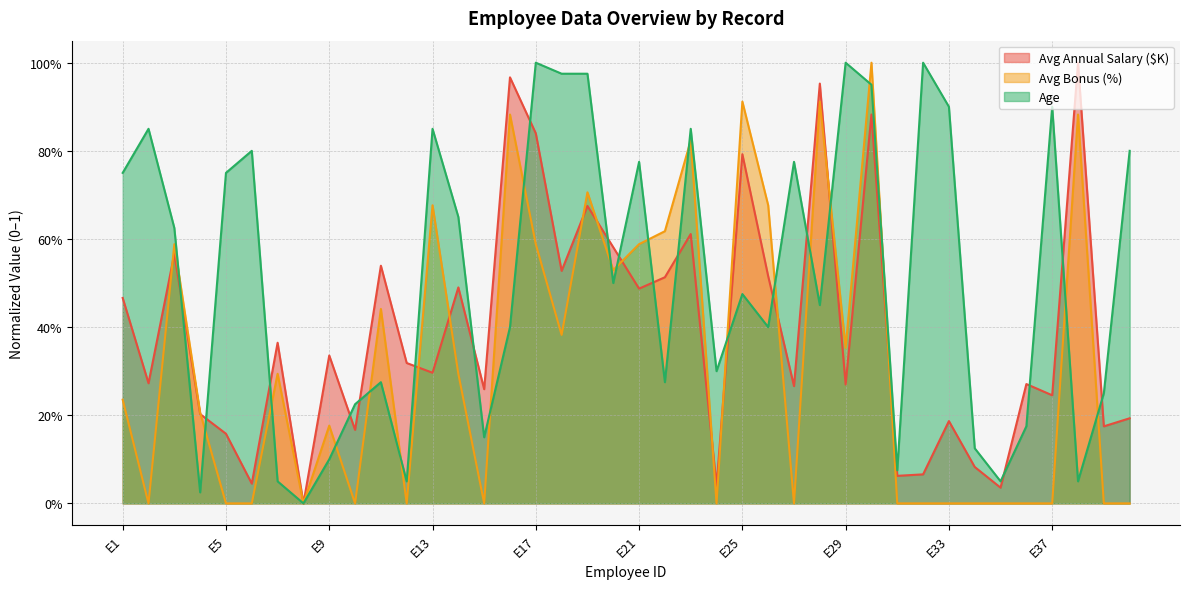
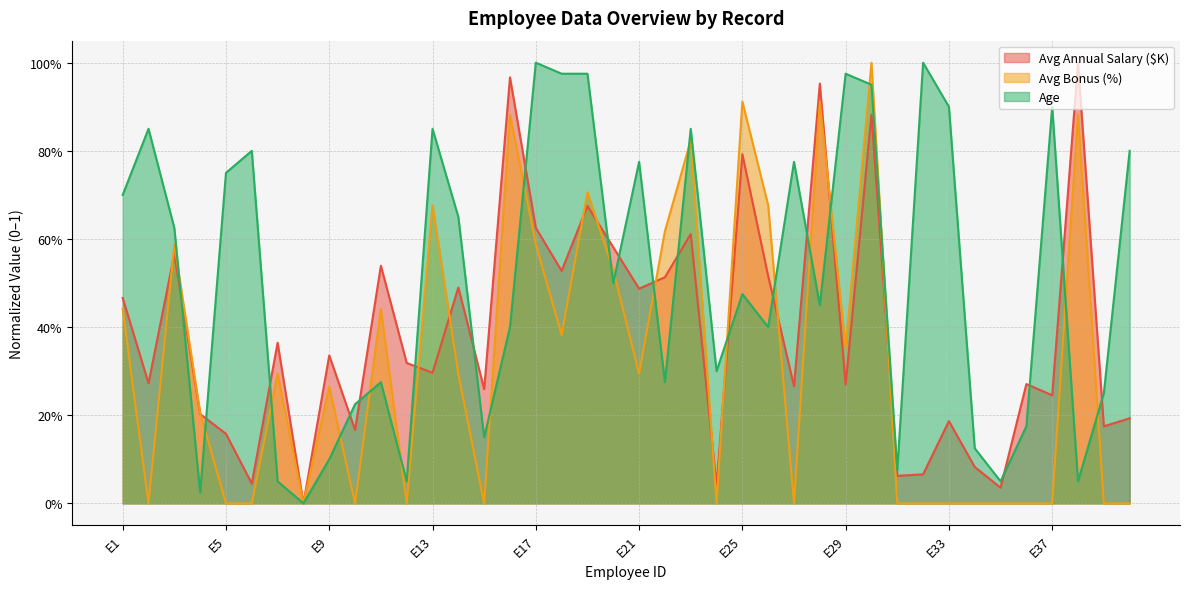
  {
    "Avg Annual Salary ($K)": {
      "E1": "47%",
      "E5": "16%",
      "E9": "34%",
      "E13": "30%",
-     "E17": "84%",
+     "E17": "63%",
      "E21": "49%",
      "E25": "79%",
      "E29": "27%",
      "E33": "19%",
      "E37": "25%"
    },
    "Avg Bonus (%)": {
-     "E1": "24%",
+     "E1": "44%",
      "E5": "0%",
-     "E9": "18%",
+     "E9": "26%",
      "E13": "68%",
      "E17": "59%",
-     "E21": "59%",
+     "E21": "29%",
      "E25": "91%",
      "E29": "35%",
      "E33": "0%",
      "E37": "0%"
    },
    "Age": {
-     "E1": "75%",
+     "E1": "70%",
      "E5": "75%",
      "E9": "10%",
      "E13": "85%",
      "E17": "100%",
      "E21": "78%",
      "E25": "48%",
-     "E29": "100%",
+     "E29": "98%",
      "E33": "90%"
    }
  }
